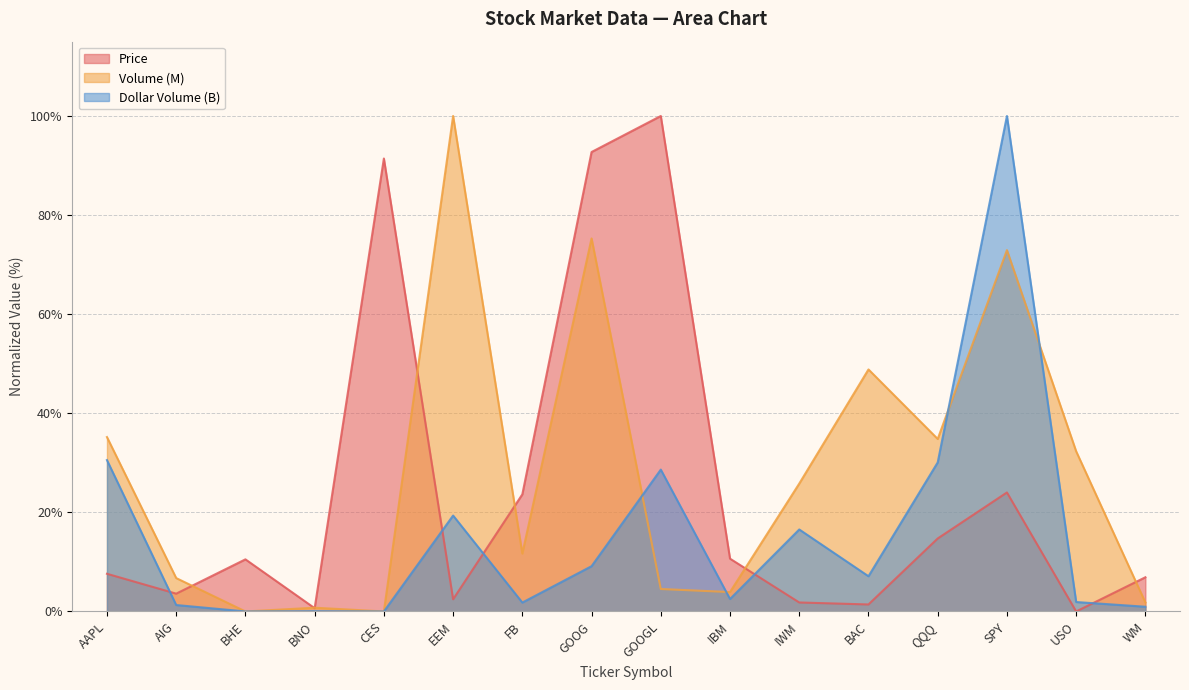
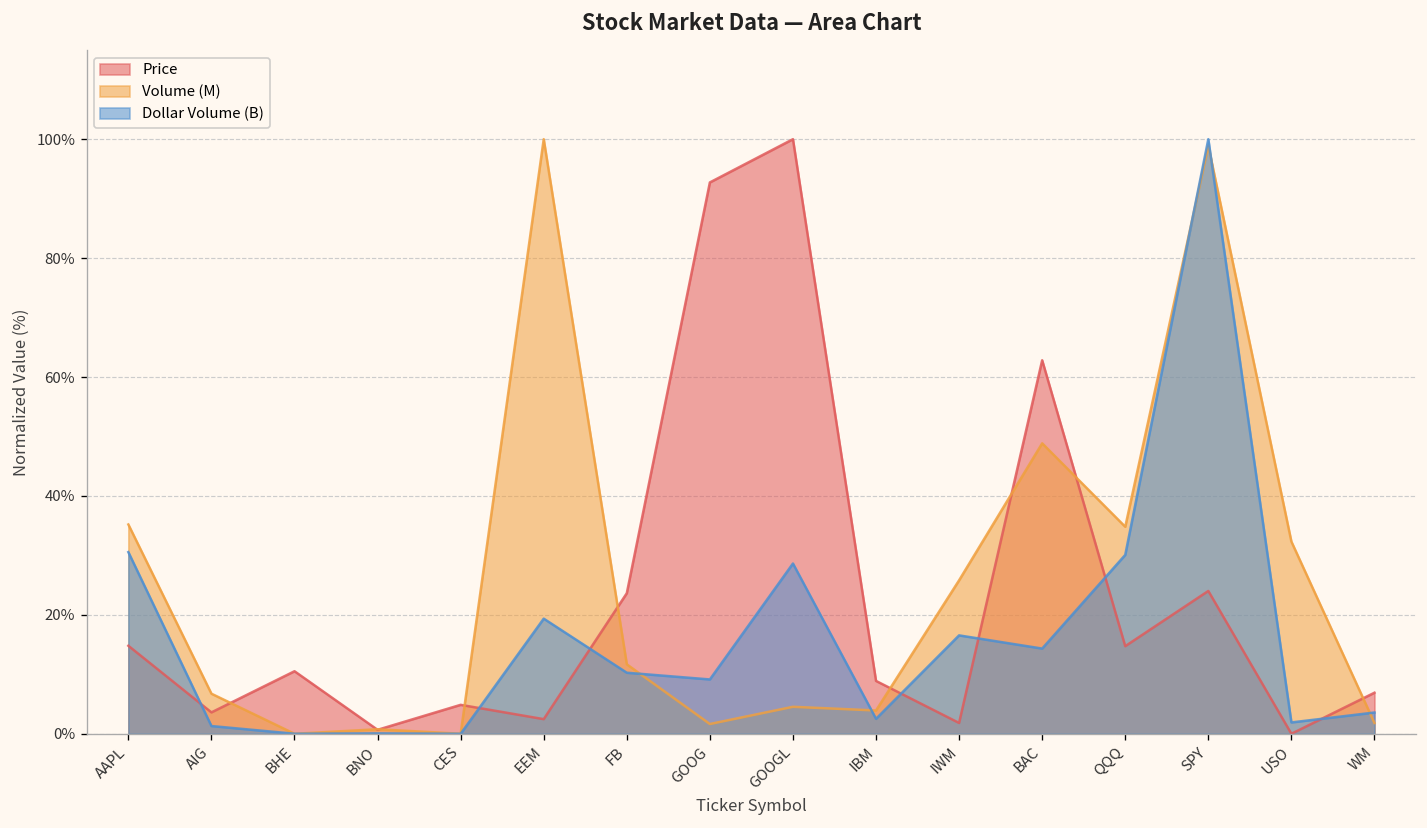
  {
    "Price": {
-     "AAPL": "8%",
+     "AAPL": "15%",
      "AIG": "4%",
      "BHE": "11%",
-     "CES": "91%",
+     "CES": "5%",
      "EEM": "2%",
      "FB": "24%",
      "GOOG": "93%",
      "GOOGL": "100%",
-     "IBM": "11%",
+     "IBM": "9%",
      "IWM": "2%",
-     "BAC": "1%",
+     "BAC": "63%",
      "QQQ": "15%",
      "SPY": "24%",
      "USO": "0%",
      "WM": "7%"
    },
    "Volume (M)": {
      "AAPL": "35%",
      "AIG": "7%",
      "EEM": "100%",
      "FB": "12%",
-     "GOOG": "75%",
+     "GOOG": "2%",
      "GOOGL": "5%",
      "IBM": "4%",
      "IWM": "26%",
      "BAC": "49%",
      "QQQ": "35%",
-     "SPY": "73%",
+     "SPY": "99%",
      "USO": "32%",
      "WM": "2%"
    },
    "Dollar Volume (B)": {
      "AAPL": "31%",
      "AIG": "1%",
      "BNO": "0%",
      "EEM": "19%",
-     "FB": "2%",
+     "FB": "10%",
      "GOOG": "9%",
      "GOOGL": "29%",
      "IBM": "3%",
      "IWM": "17%",
-     "BAC": "7%",
+     "BAC": "14%",
      "QQQ": "30%",
      "SPY": "100%",
      "USO": "2%",
-     "WM": "1%"
+     "WM": "4%"
    }
  }
